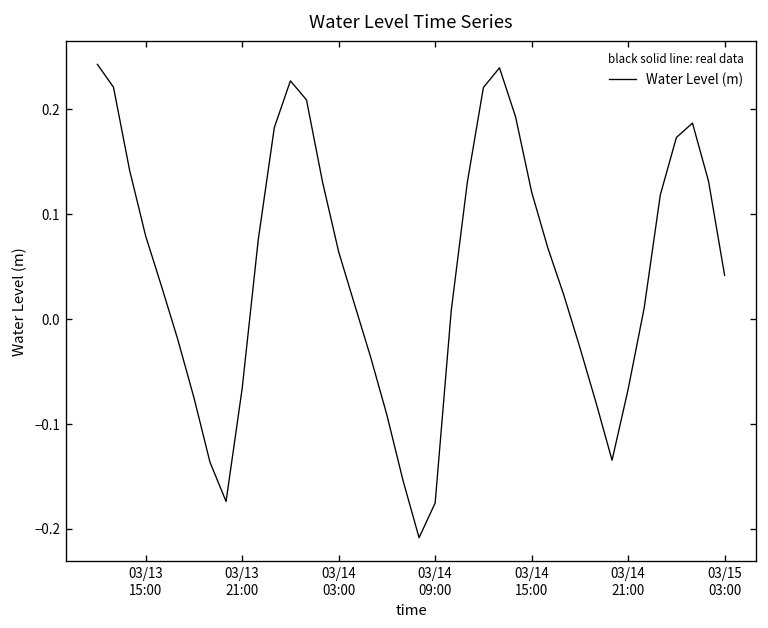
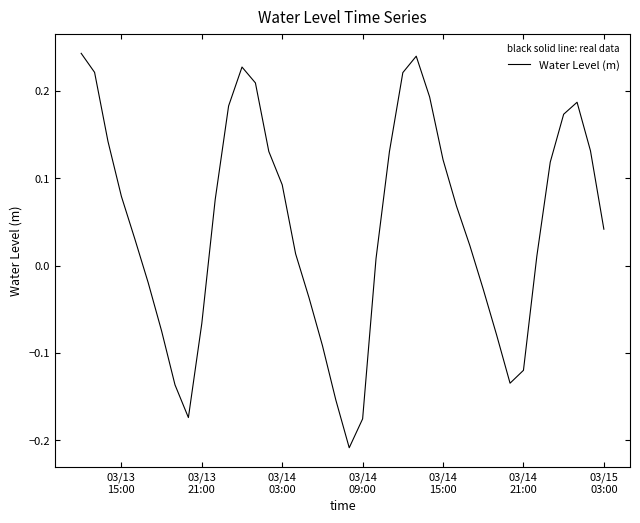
  {
    "03/13 15:00": 0.08,
    "03/13 21:00": -0.07,
-   "03/14 03:00": 0.06,
+   "03/14 03:00": 0.09,
    "03/14 09:00": -0.18,
    "03/14 15:00": 0.12,
-   "03/14 21:00": -0.07,
+   "03/14 21:00": -0.12,
    "03/15 03:00": 0.04
  }
